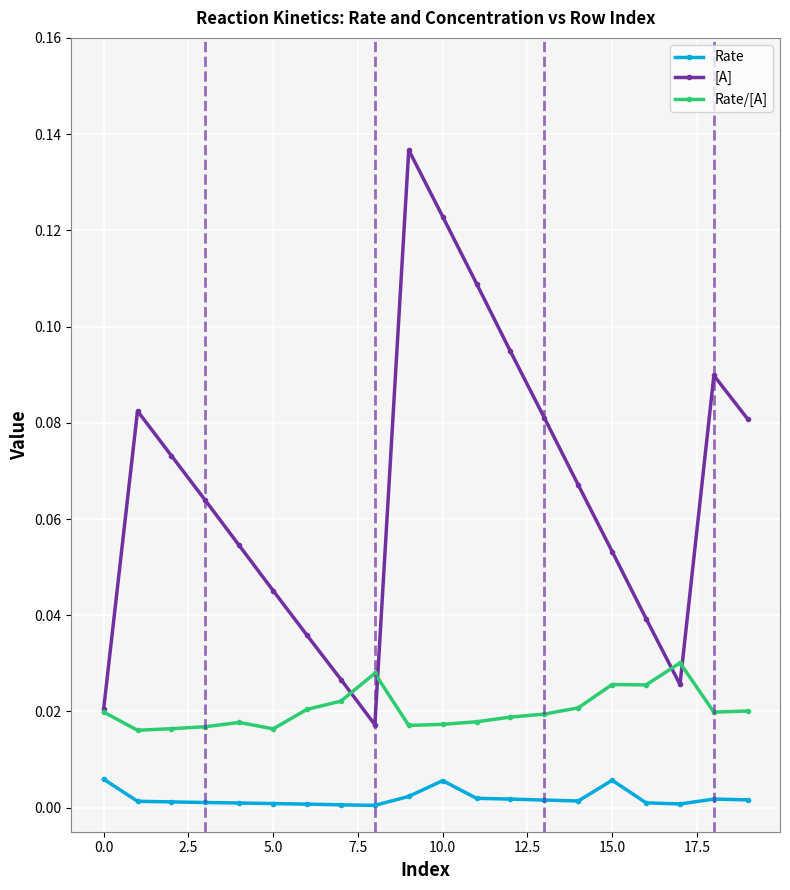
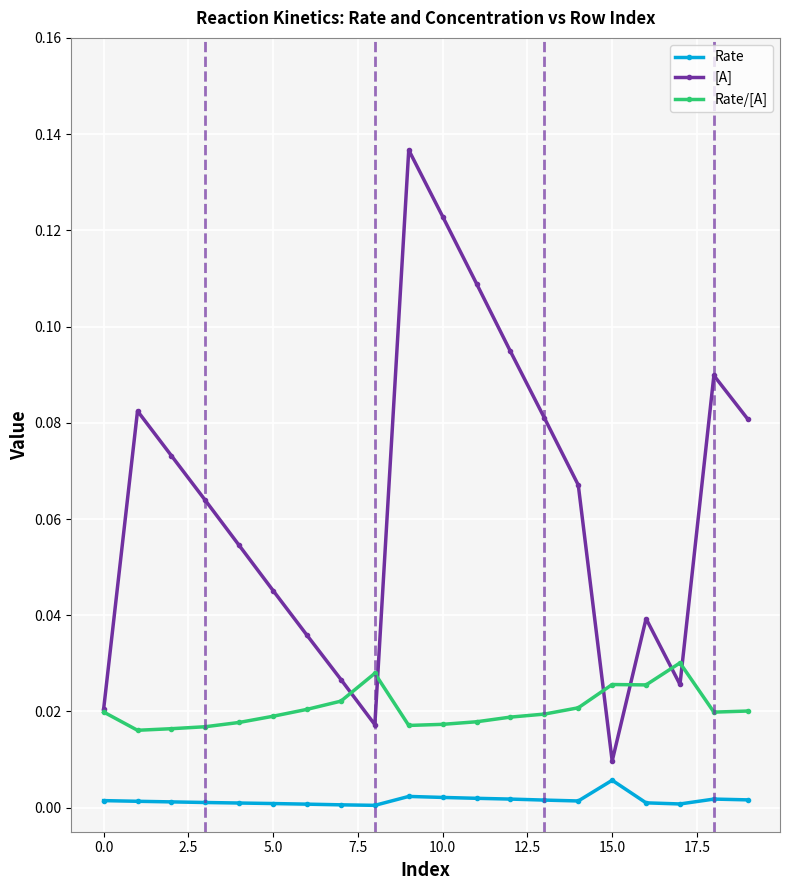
  {
    "Rate": {
-     "0.0": 0.006,
+     "0.0": 0.001,
      "5.0": 0.001,
-     "10.0": 0.006,
+     "10.0": 0.002,
      "15.0": 0.006
    },
    "[A]": {
      "0.0": 0.020,
      "5.0": 0.045,
      "10.0": 0.123,
-     "15.0": 0.053
+     "15.0": 0.010
    },
    "Rate/[A]": {
      "0.0": 0.020,
-     "5.0": 0.016,
+     "5.0": 0.019,
      "10.0": 0.017,
      "15.0": 0.026
    }
  }
